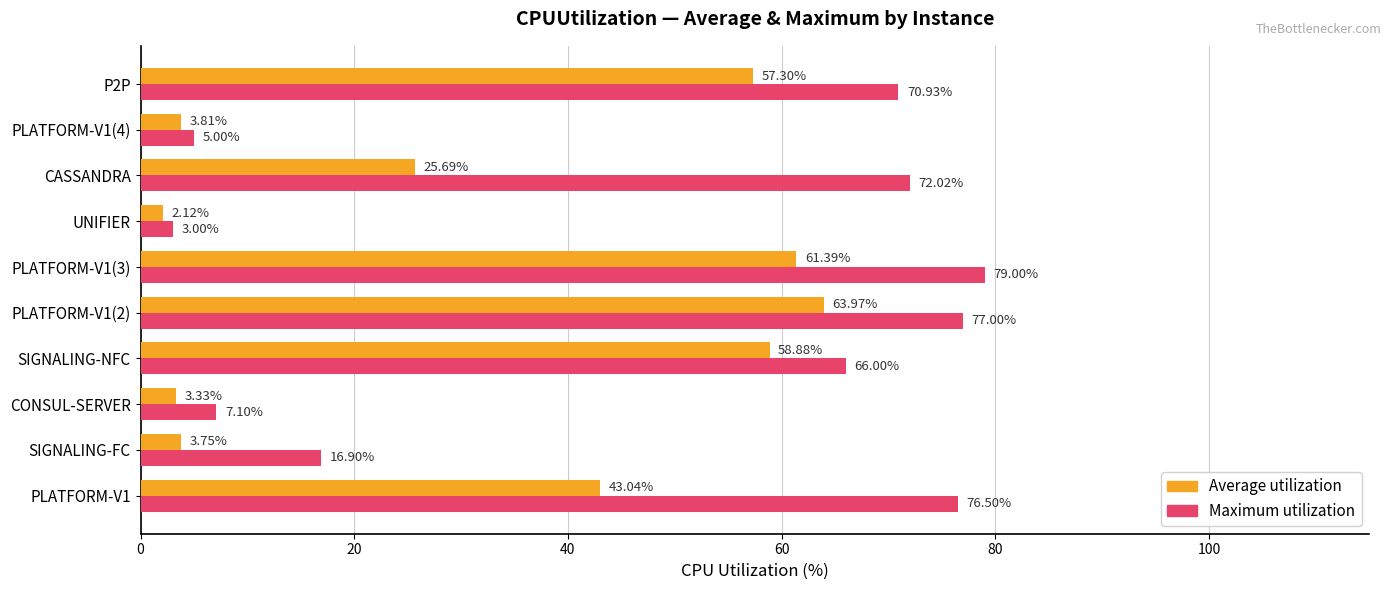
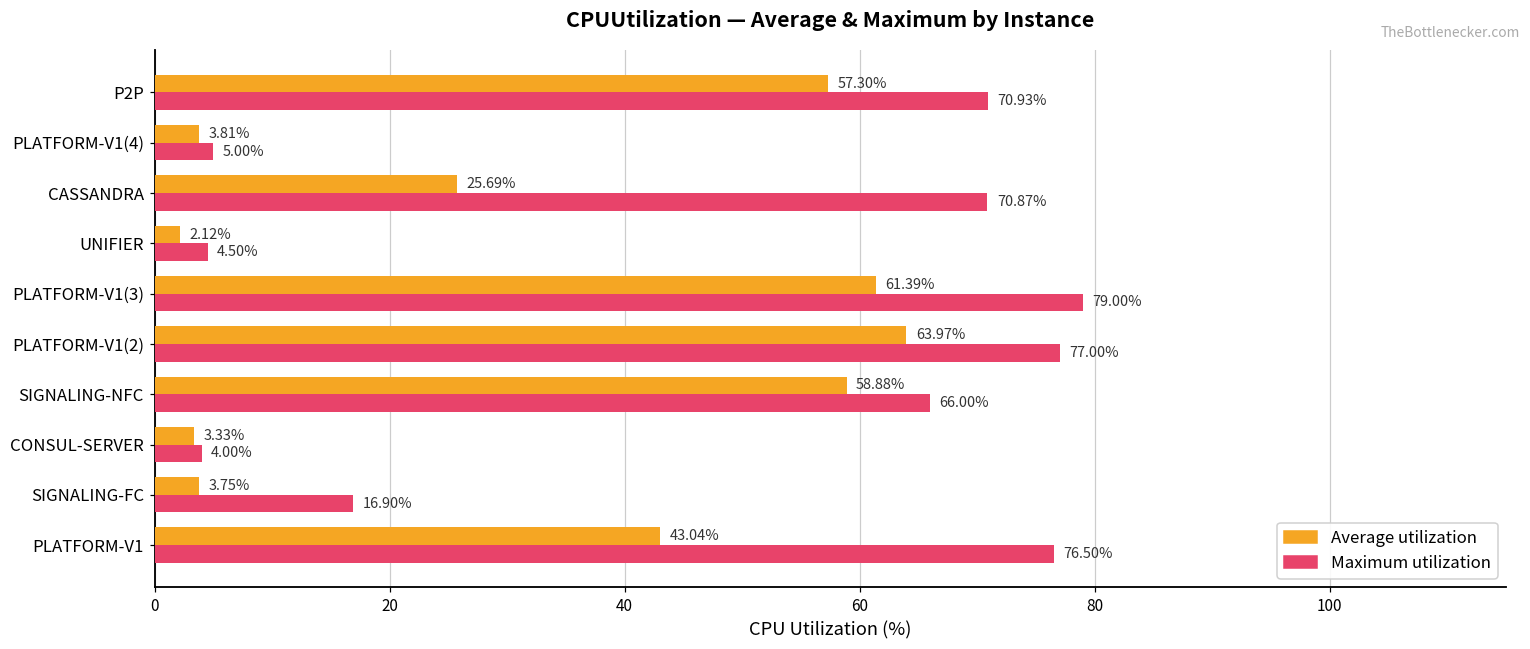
  {
    "Average utilization": {
      "P2P": "57.30%",
      "PLATFORM-V1(4)": "3.81%",
      "CASSANDRA": "25.69%",
      "UNIFIER": "2.12%",
      "PLATFORM-V1(3)": "61.39%",
      "PLATFORM-V1(2)": "63.97%",
      "SIGNALING-NFC": "58.88%",
      "CONSUL-SERVER": "3.33%",
      "SIGNALING-FC": "3.75%",
      "PLATFORM-V1": "43.04%"
    },
    "Maximum utilization": {
      "P2P": "70.93%",
      "PLATFORM-V1(4)": "5.00%",
-     "CASSANDRA": "72.02%",
-     "UNIFIER": "3.00%",
+     "CASSANDRA": "70.87%",
+     "UNIFIER": "4.50%",
      "PLATFORM-V1(3)": "79.00%",
      "PLATFORM-V1(2)": "77.00%",
      "SIGNALING-NFC": "66.00%",
-     "CONSUL-SERVER": "7.10%",
+     "CONSUL-SERVER": "4.00%",
      "SIGNALING-FC": "16.90%",
      "PLATFORM-V1": "76.50%"
    }
  }
